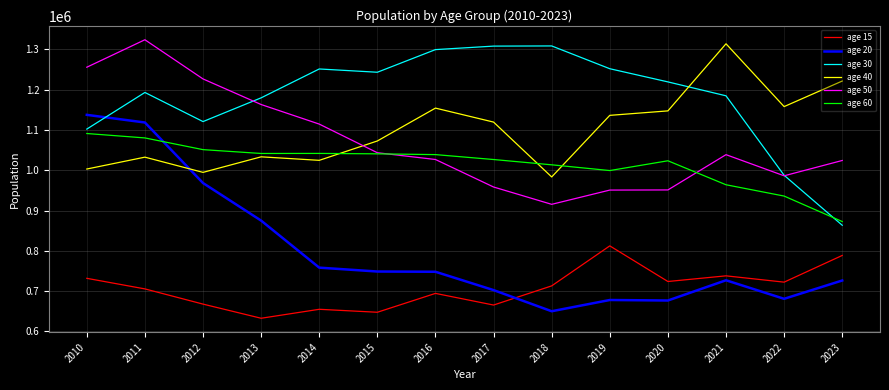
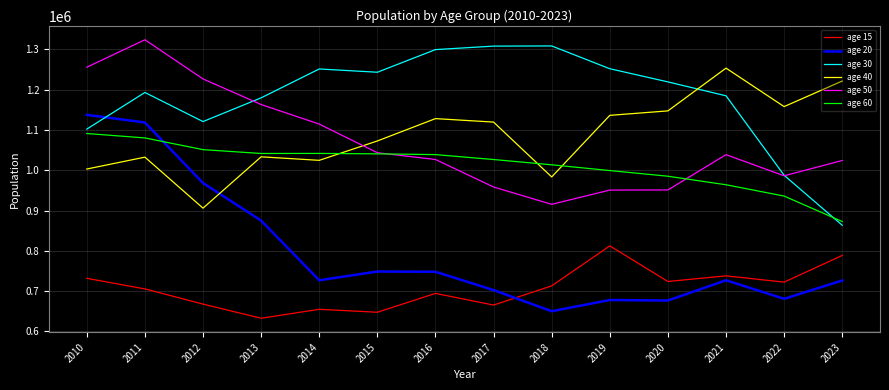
  {
    "age 15": {
      "2010": 730000,
      "2011": 710000,
      "2012": 670000,
      "2013": 630000,
      "2014": 650000,
      "2015": 650000,
      "2016": 690000,
      "2017": 670000,
      "2018": 710000,
      "2019": 810000,
      "2020": 720000,
      "2021": 740000,
      "2022": 720000,
      "2023": 790000
    },
    "age 20": {
      "2010": 1140000,
      "2011": 1120000,
      "2012": 970000,
      "2013": 880000,
-     "2014": 760000,
+     "2014": 730000,
      "2015": 750000,
      "2016": 750000,
      "2017": 700000,
      "2018": 650000,
      "2019": 680000,
      "2020": 680000,
      "2021": 730000,
      "2022": 680000,
      "2023": 730000
    },
    "age 30": {
      "2010": 1100000,
      "2011": 1190000,
      "2012": 1120000,
      "2013": 1180000,
      "2014": 1250000,
      "2015": 1240000,
      "2016": 1300000,
      "2017": 1310000,
      "2018": 1310000,
      "2019": 1250000,
      "2020": 1220000,
      "2021": 1180000,
      "2023": 860000
    },
    "age 40": {
      "2010": 1000000,
      "2011": 1030000,
-     "2012": 990000,
+     "2012": 910000,
      "2013": 1030000,
      "2014": 1020000,
      "2015": 1070000,
-     "2016": 1150000,
+     "2016": 1130000,
      "2017": 1120000,
      "2018": 980000,
      "2019": 1140000,
      "2020": 1150000,
-     "2021": 1310000,
+     "2021": 1250000,
      "2022": 1160000
    },
    "age 50": {
      "2010": 1260000,
      "2011": 1320000,
      "2012": 1230000,
      "2013": 1160000,
      "2014": 1110000,
      "2016": 1030000,
      "2017": 960000,
      "2018": 920000,
      "2019": 950000,
      "2020": 950000,
      "2021": 1040000,
      "2023": 1020000
    },
    "age 60": {
      "2010": 1090000,
      "2011": 1080000,
      "2012": 1050000,
      "2013": 1040000,
      "2014": 1040000,
      "2016": 1040000,
      "2017": 1030000,
      "2018": 1010000,
      "2019": 1000000,
-     "2020": 1020000,
+     "2020": 990000,
      "2021": 960000,
      "2022": 940000,
      "2023": 870000
    }
  }
